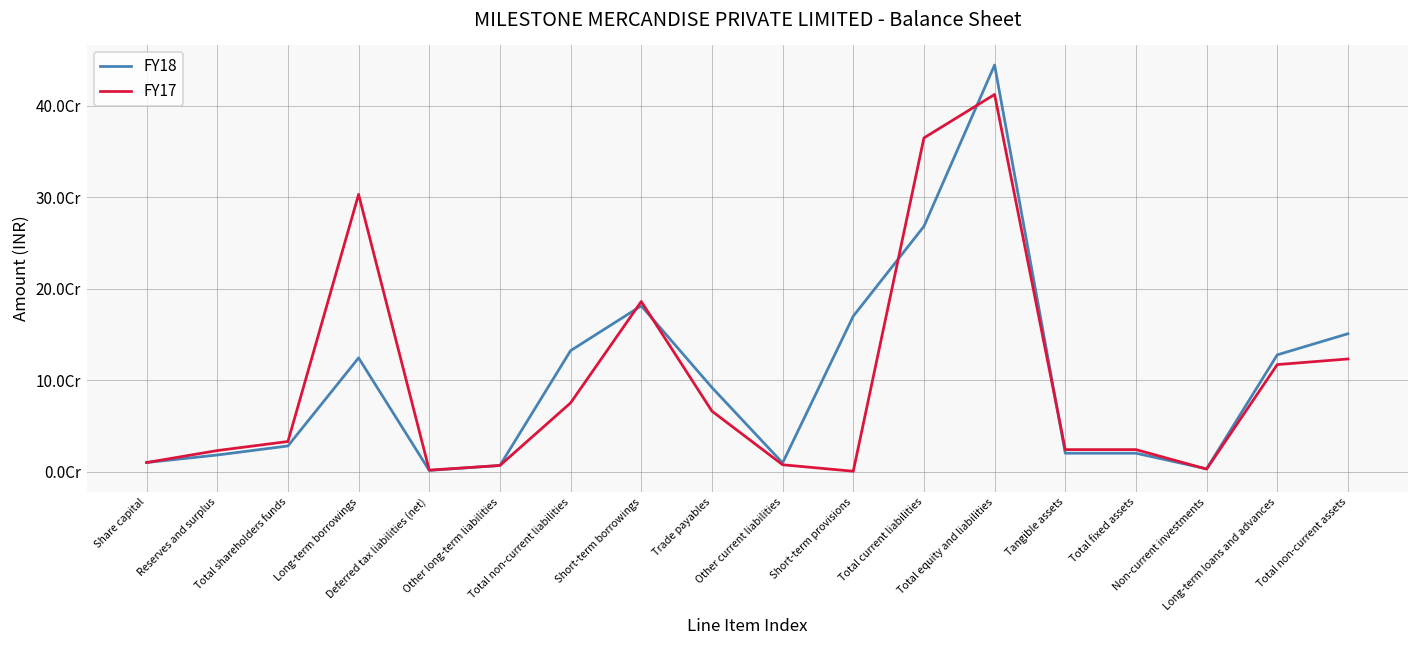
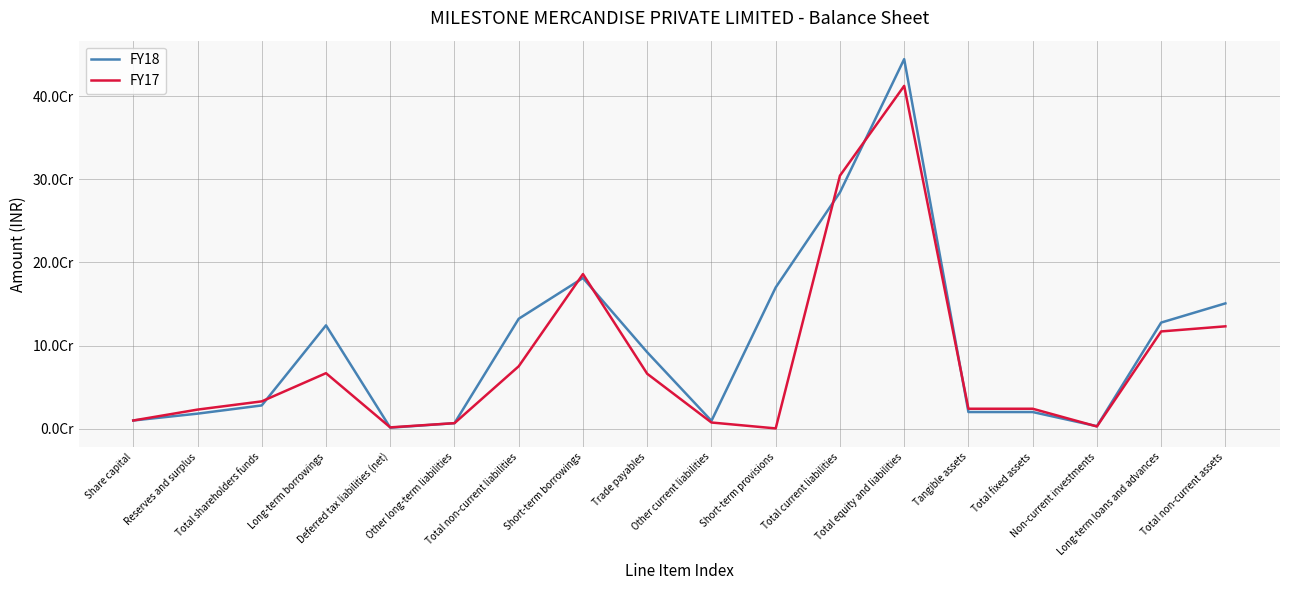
  {
    "FY18": {
      "Reserves and surplus": "2Cr",
      "Total shareholders funds": "3Cr",
      "Long-term borrowings": "12Cr",
      "Total non-current liabilities": "13Cr",
      "Short-term borrowings": "18Cr",
      "Trade payables": "9Cr",
      "Short-term provisions": "17Cr",
-     "Total current liabilities": "27Cr",
+     "Total current liabilities": "28Cr",
      "Total equity and liabilities": "44Cr",
      "Tangible assets": "2Cr",
      "Total fixed assets": "2Cr",
      "Long-term loans and advances": "13Cr",
      "Total non-current assets": "15Cr"
    },
    "FY17": {
      "Reserves and surplus": "2Cr",
      "Total shareholders funds": "3Cr",
-     "Long-term borrowings": "30Cr",
+     "Long-term borrowings": "7Cr",
      "Total non-current liabilities": "8Cr",
      "Short-term borrowings": "19Cr",
      "Trade payables": "7Cr",
      "Short-term provisions": "0Cr",
-     "Total current liabilities": "36Cr",
+     "Total current liabilities": "30Cr",
      "Total equity and liabilities": "41Cr",
      "Tangible assets": "2Cr",
      "Total fixed assets": "2Cr",
      "Long-term loans and advances": "12Cr",
      "Total non-current assets": "12Cr"
    }
  }
